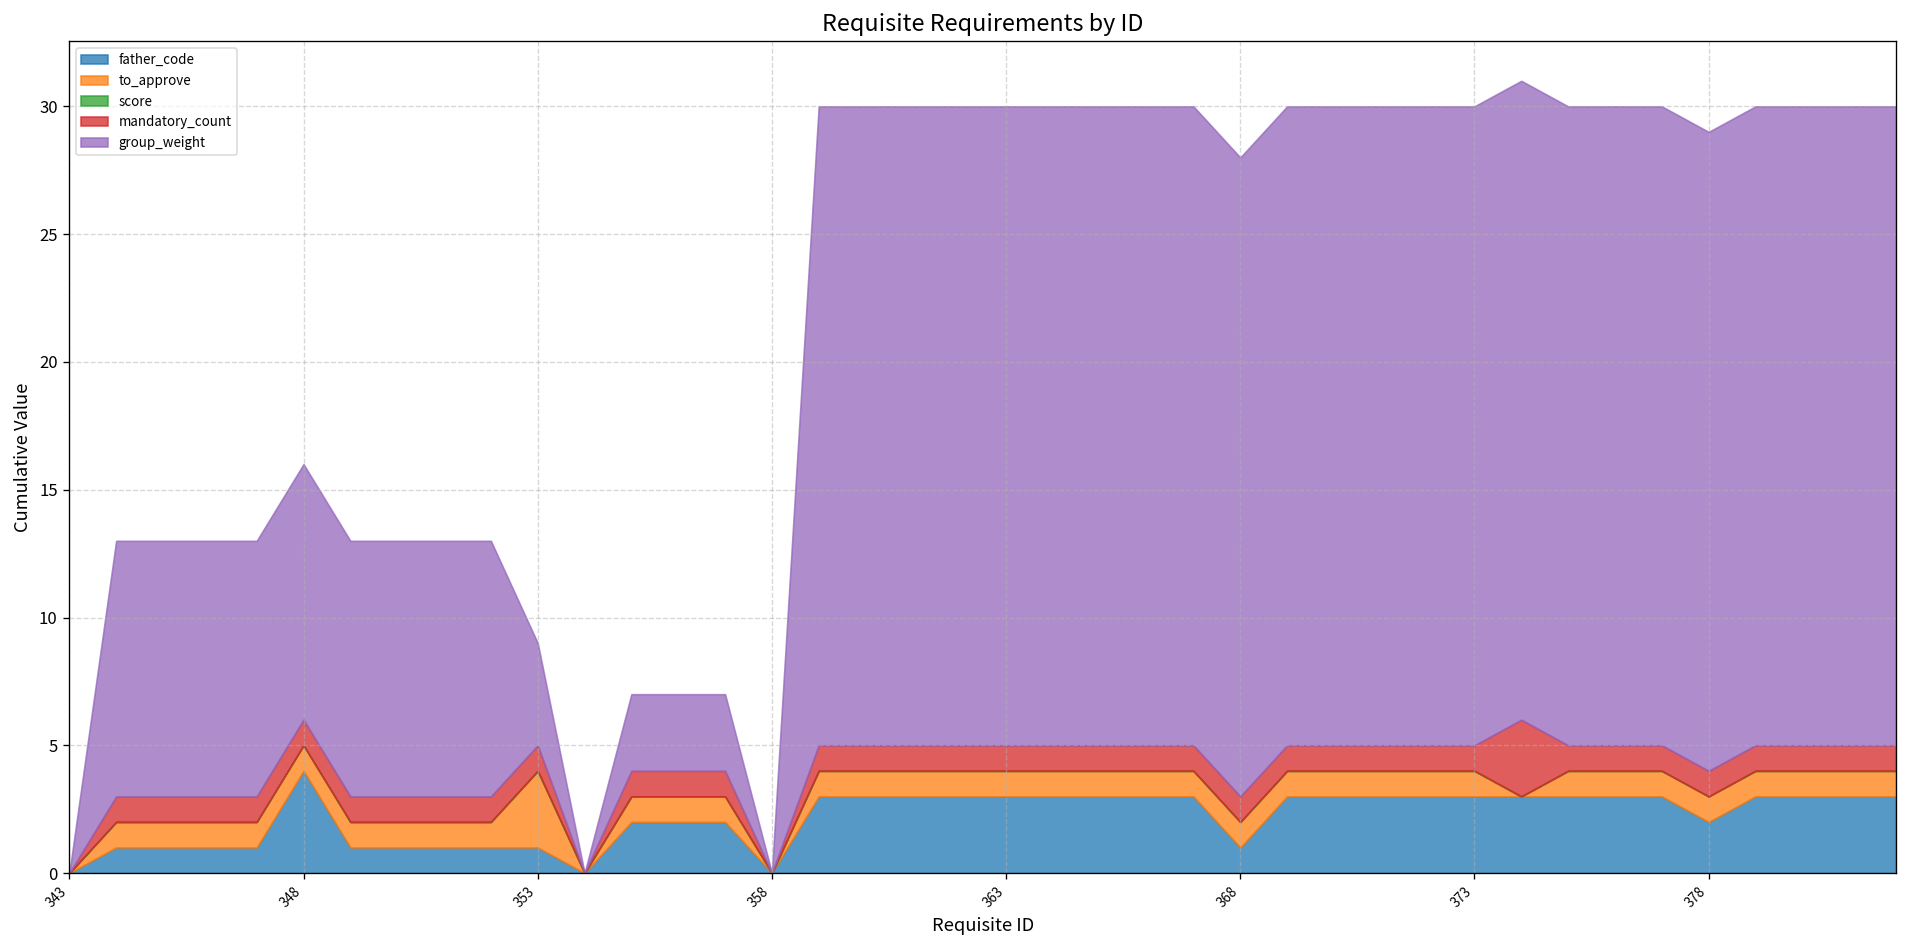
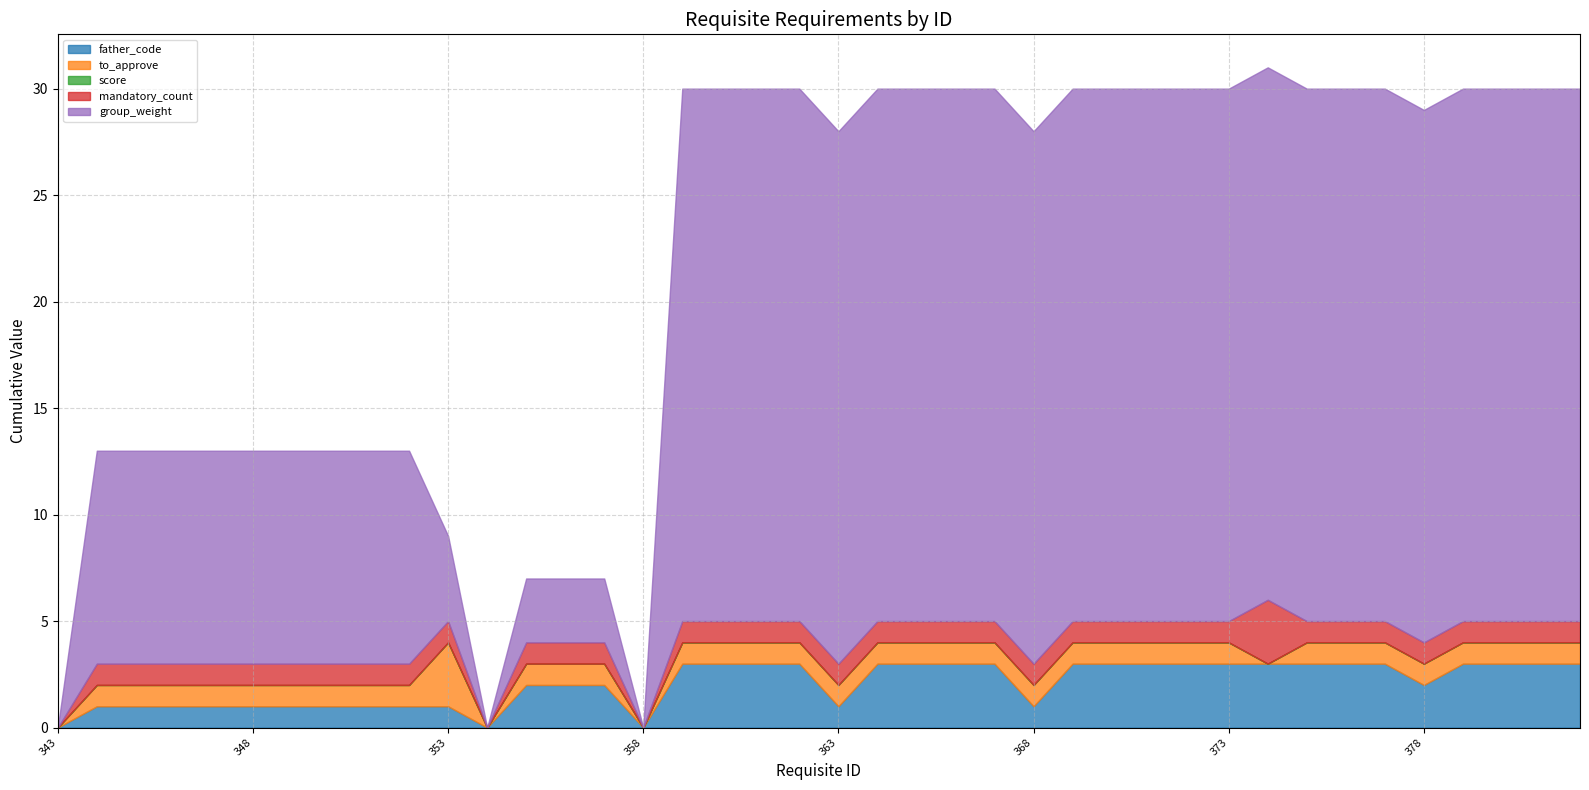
  {
    "father_code": {
-     "348": 4,
+     "348": 1,
      "353": 1,
-     "363": 3,
+     "363": 1,
      "368": 1,
      "373": 3,
      "378": 2
    },
    "mandatory_count": {
      "348": 1,
      "353": 1,
      "363": 1,
      "368": 1,
      "373": 1,
      "378": 1
    },
    "group_weight": {
      "348": 10,
      "353": 4,
      "363": 25,
      "368": 25,
      "373": 25,
      "378": 25
    }
  }
